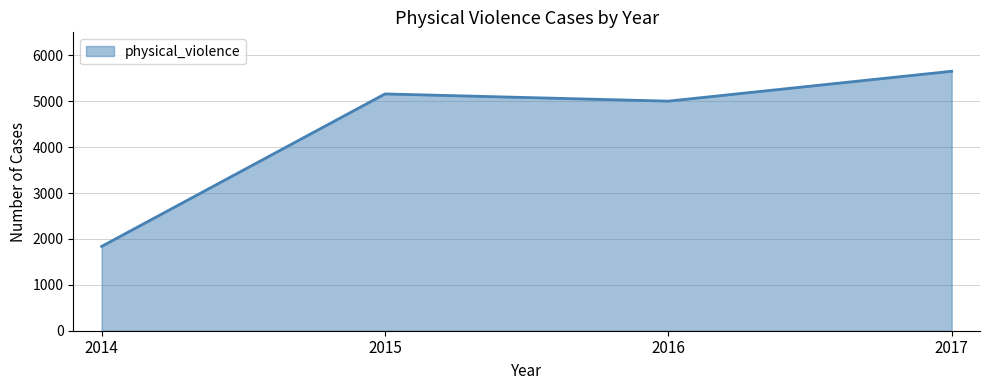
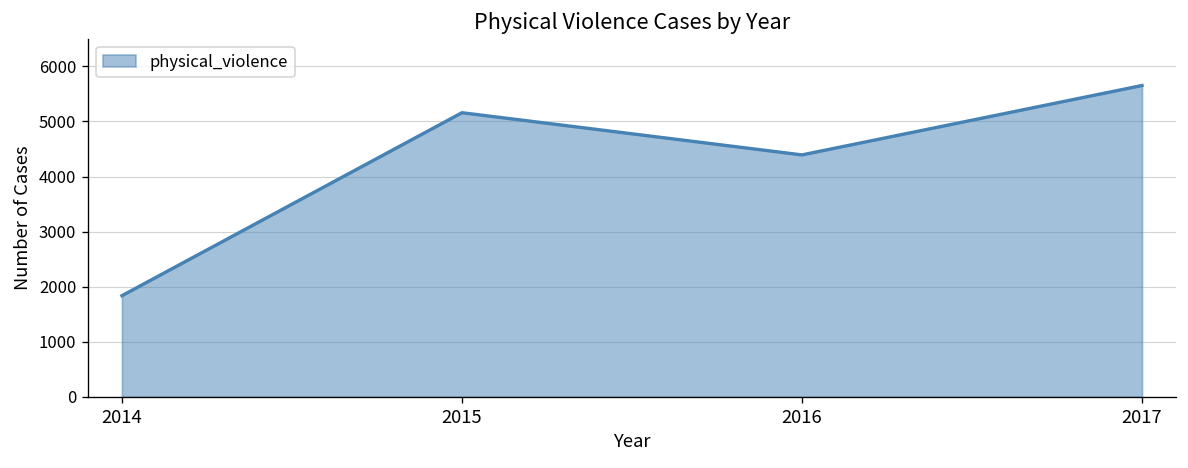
  {
    "2014": 1800,
    "2015": 5200,
-   "2016": 5000,
+   "2016": 4400,
    "2017": 5700
  }
